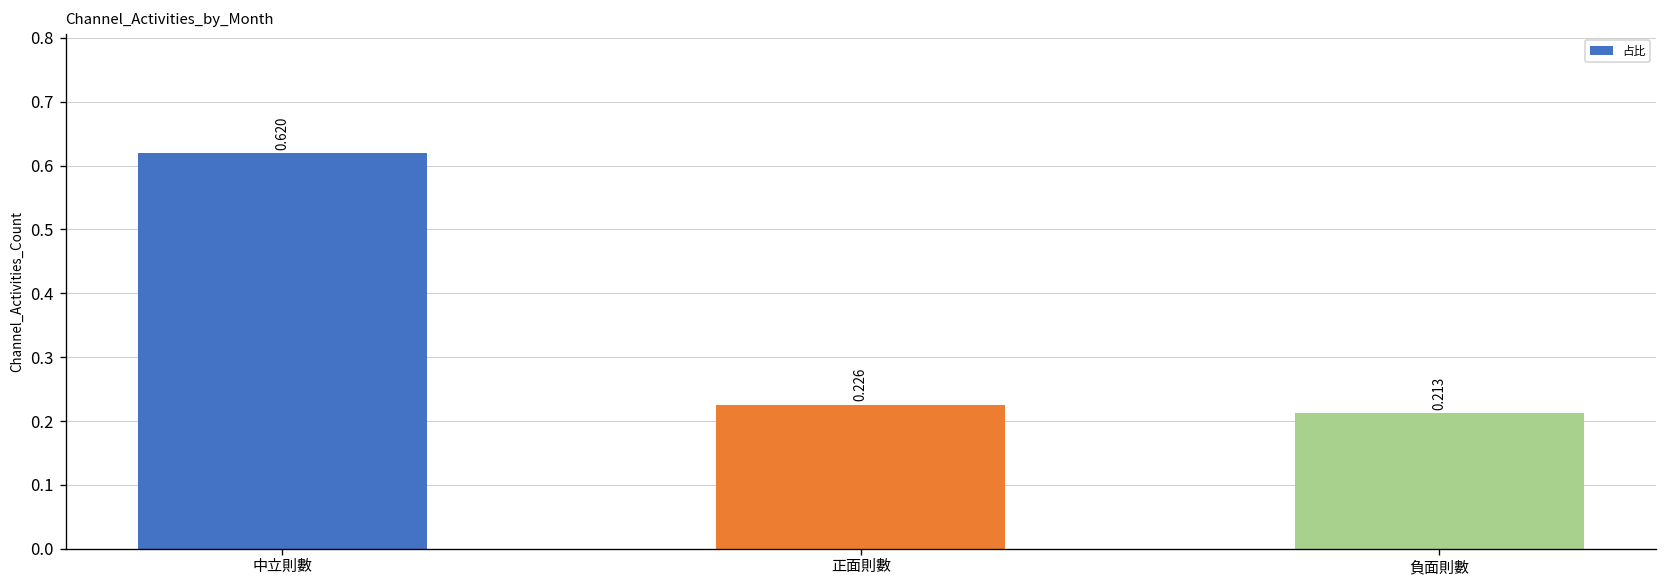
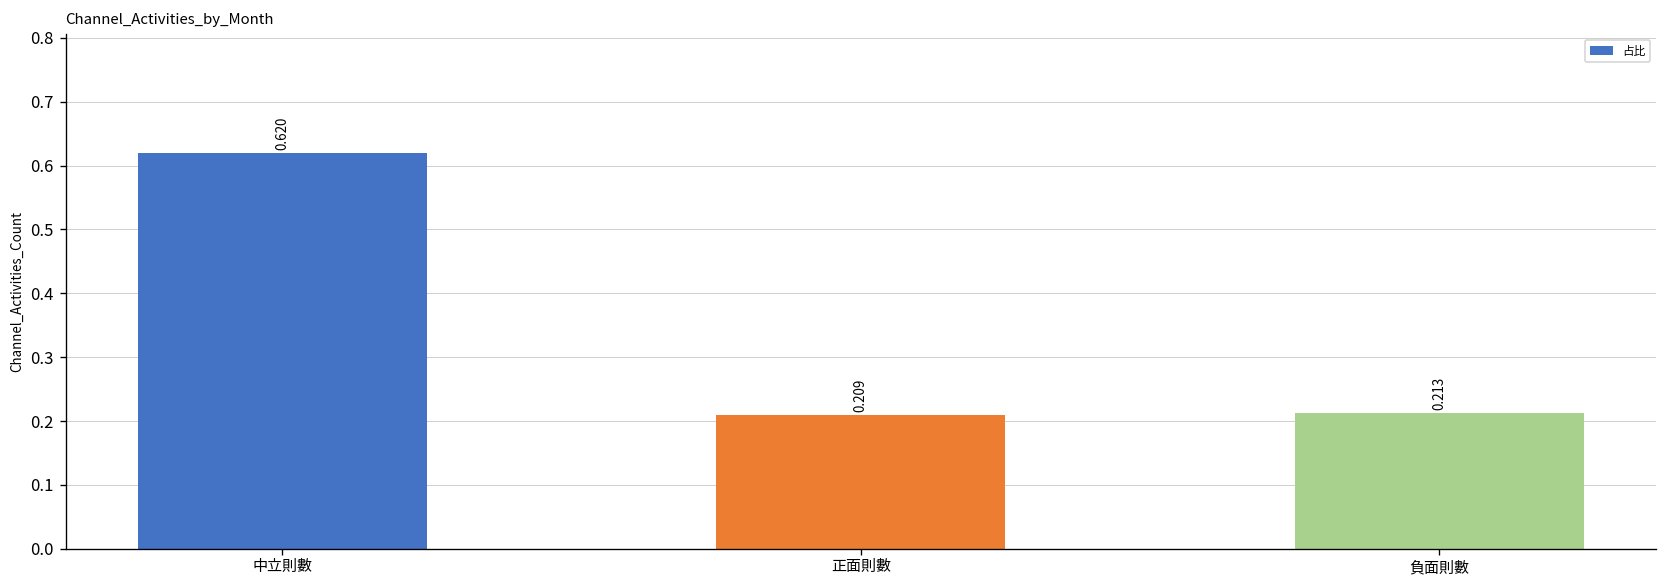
  {
    "中立則數": 0.620,
-   "正面則數": 0.226,
+   "正面則數": 0.209,
    "負面則數": 0.213
  }
